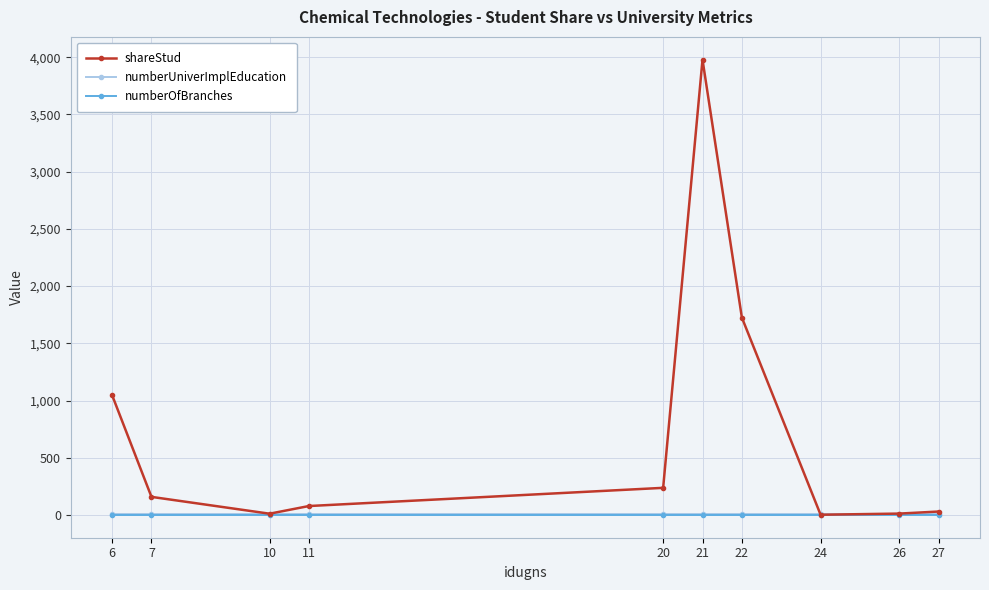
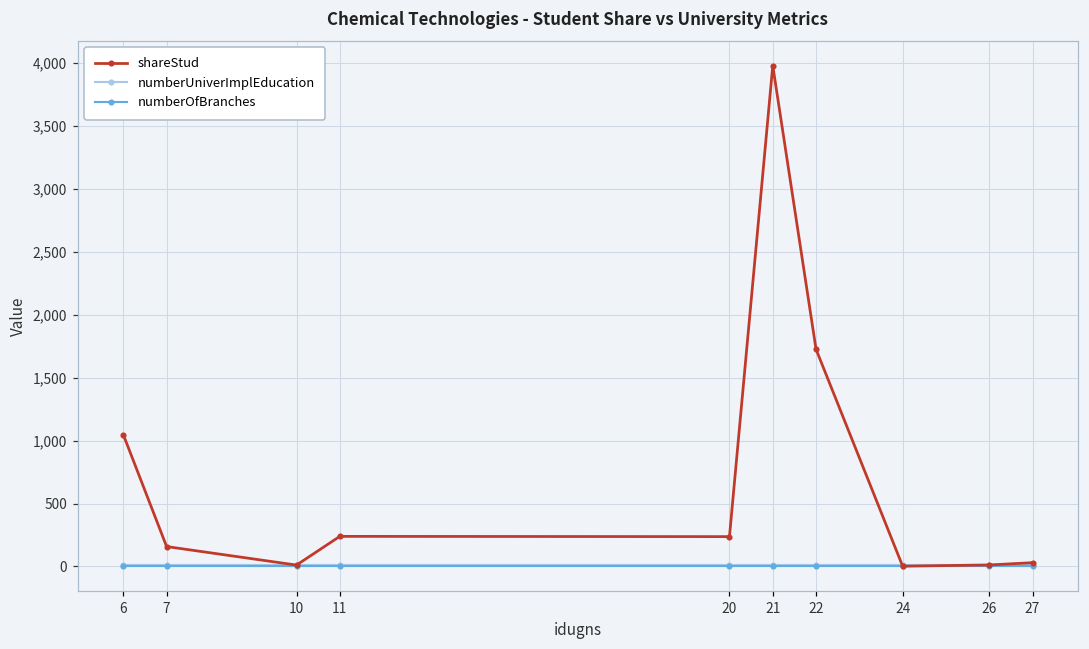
  {
    "shareStud": {
      "6": "1,050",
      "7": "160",
-     "11": "80",
+     "11": "240",
      "20": "240",
      "21": "3,980",
      "22": "1,730"
    }
  }
